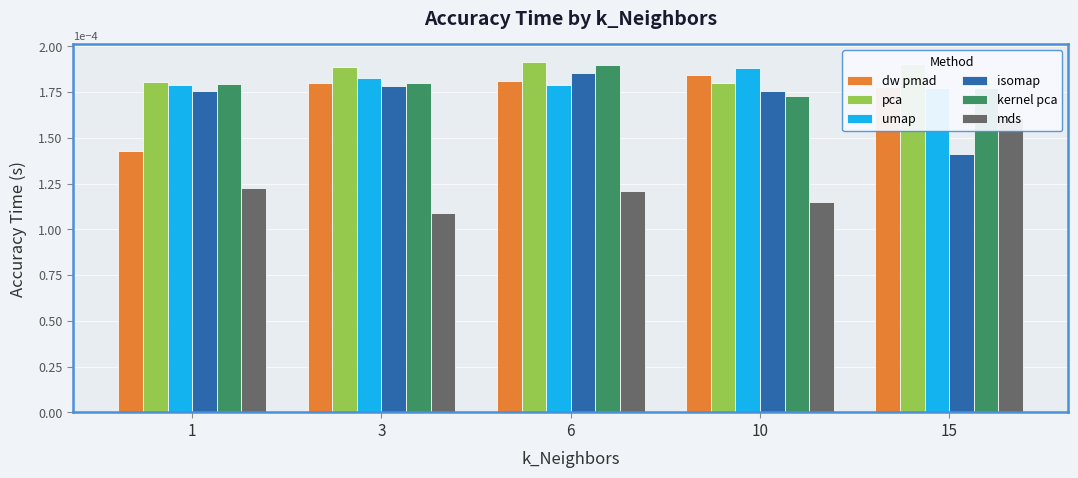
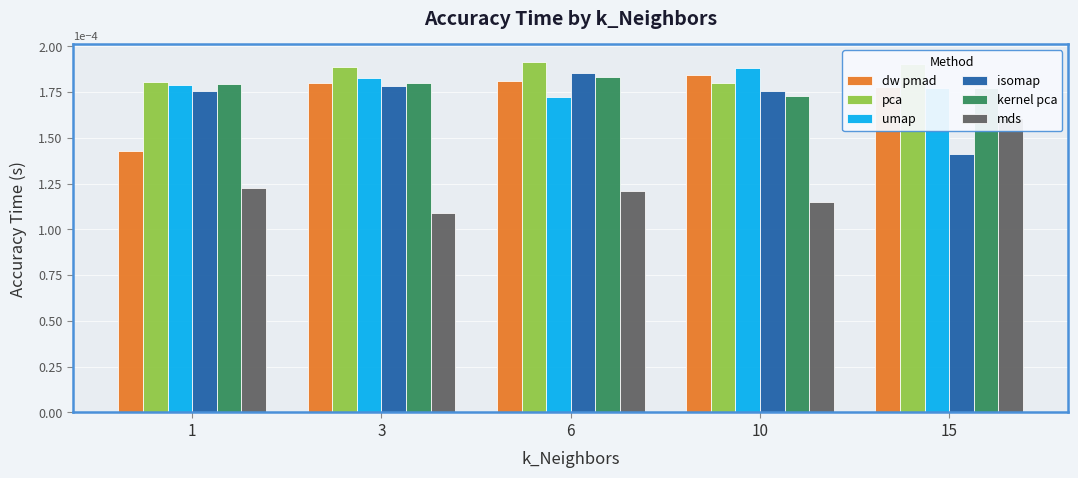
  {
    "dw pmad": {
      "1": 0.000143,
      "3": 0.000180,
      "6": 0.000181,
      "10": 0.000184
    },
    "pca": {
      "1": 0.000180,
      "3": 0.000189,
      "6": 0.000192,
      "10": 0.000180
    },
    "umap": {
      "1": 0.000179,
      "3": 0.000183,
-     "6": 0.000179,
+     "6": 0.000172,
      "10": 0.000188
    },
    "isomap": {
      "1": 0.000176,
      "3": 0.000178,
      "6": 0.000185,
      "10": 0.000175,
      "15": 0.000141
    },
    "kernel pca": {
      "1": 0.000179,
      "3": 0.000180,
-     "6": 0.000190,
+     "6": 0.000183,
      "10": 0.000173
    },
    "mds": {
      "1": 0.000123,
      "3": 0.000109,
      "6": 0.000121,
      "10": 0.000115
    }
  }
